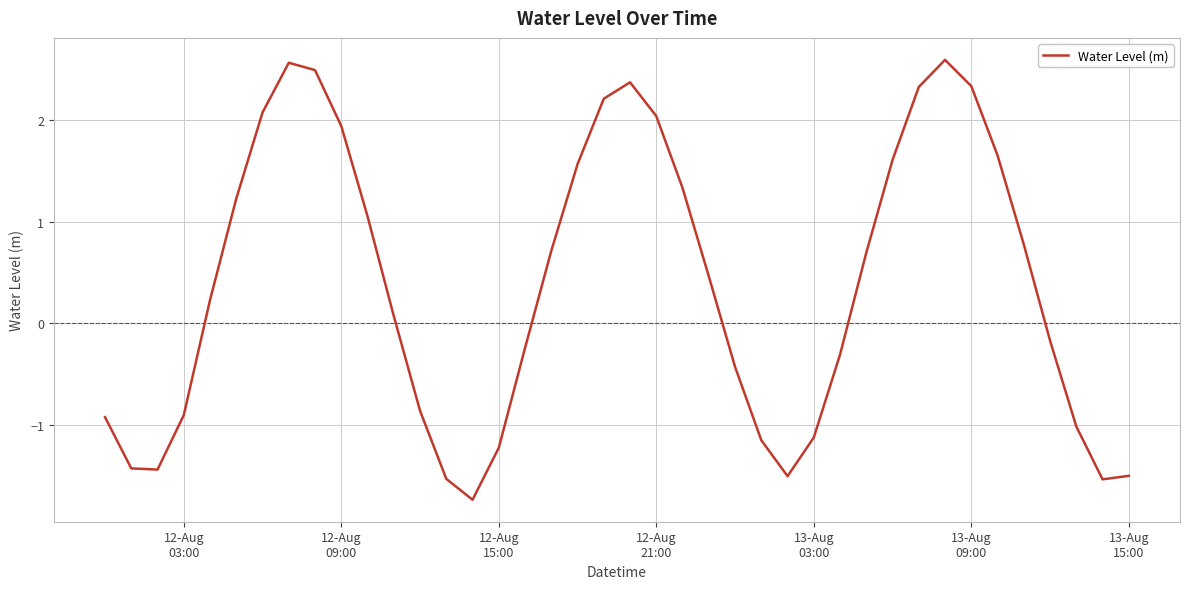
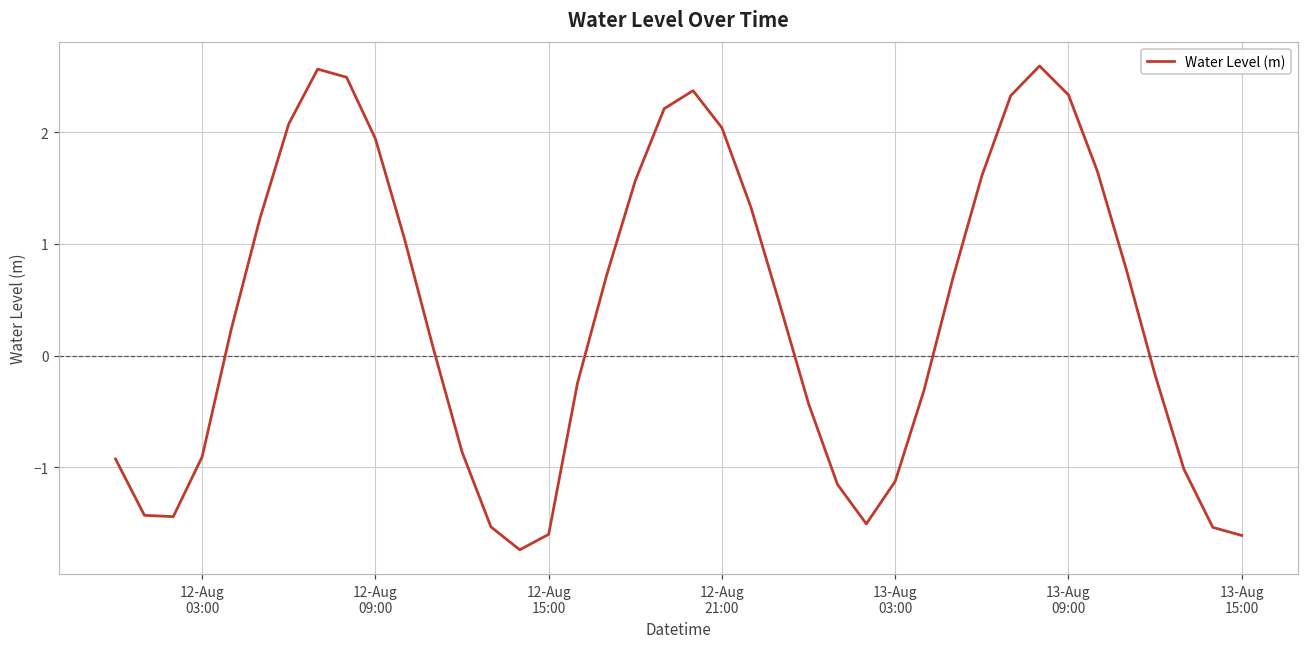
  {
    "12-Aug 03:00": -0.91,
    "12-Aug 09:00": 1.94,
-   "12-Aug 15:00": -1.23,
+   "12-Aug 15:00": -1.60,
    "12-Aug 21:00": 2.04,
    "13-Aug 03:00": -1.13,
    "13-Aug 09:00": 2.34,
-   "13-Aug 15:00": -1.50
+   "13-Aug 15:00": -1.61
  }
